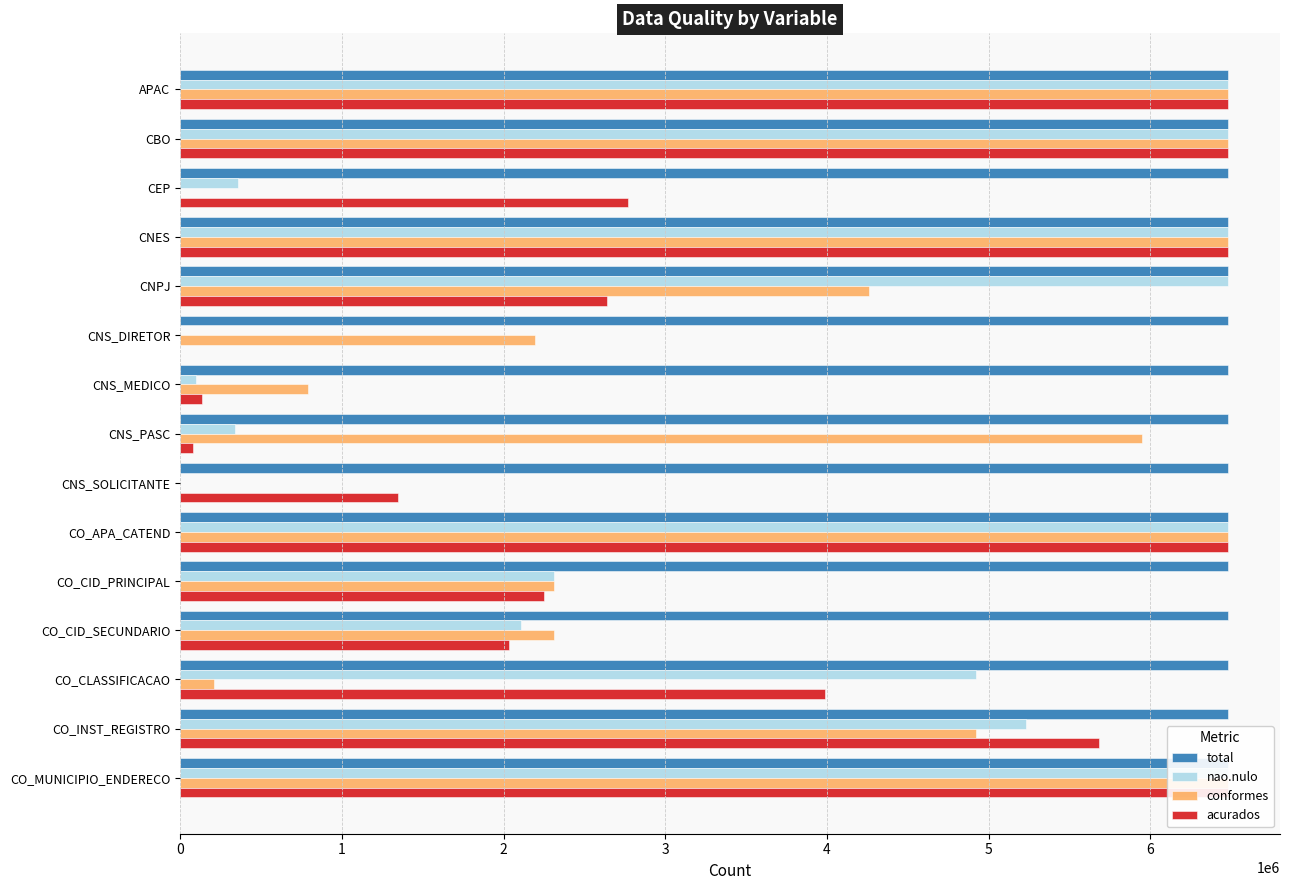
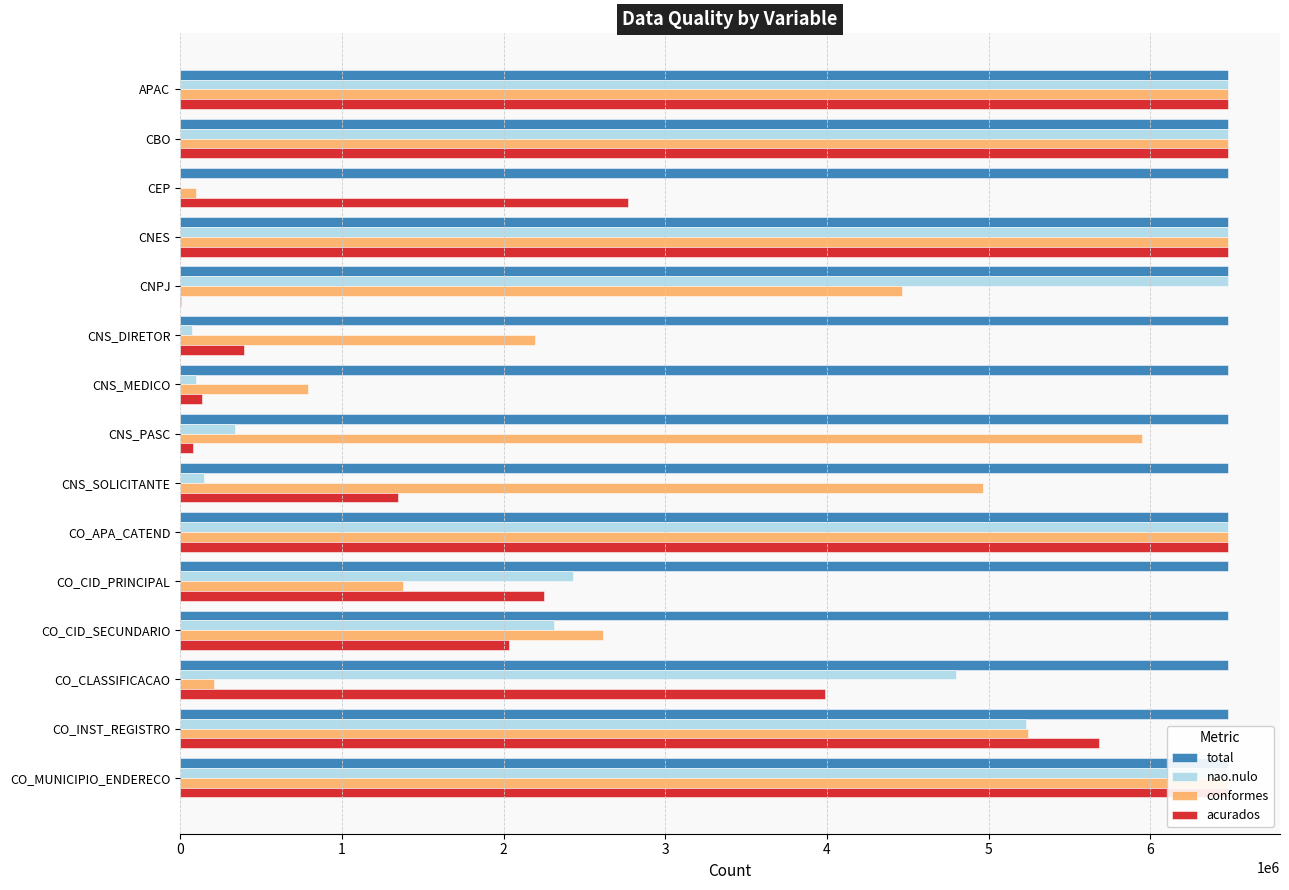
  {
    "total": {
      "APAC": 6480000,
      "CBO": 6480000,
      "CEP": 6480000,
      "CNES": 6480000,
      "CNPJ": 6480000,
      "CNS_DIRETOR": 6480000,
      "CNS_MEDICO": 6480000,
      "CNS_PASC": 6480000,
      "CNS_SOLICITANTE": 6480000,
      "CO_APA_CATEND": 6480000,
      "CO_CID_PRINCIPAL": 6480000,
      "CO_CID_SECUNDARIO": 6480000,
      "CO_CLASSIFICACAO": 6480000,
      "CO_INST_REGISTRO": 6480000
    },
    "nao.nulo": {
      "APAC": 6480000,
      "CBO": 6480000,
-     "CEP": 360000,
+     "CEP": 0,
      "CNES": 6480000,
      "CNPJ": 6480000,
-     "CNS_DIRETOR": 0,
+     "CNS_DIRETOR": 70000,
      "CNS_MEDICO": 100000,
      "CNS_PASC": 340000,
-     "CNS_SOLICITANTE": 0,
+     "CNS_SOLICITANTE": 150000,
      "CO_APA_CATEND": 6480000,
-     "CO_CID_PRINCIPAL": 2320000,
-     "CO_CID_SECUNDARIO": 2110000,
-     "CO_CLASSIFICACAO": 4920000,
+     "CO_CID_PRINCIPAL": 2430000,
+     "CO_CID_SECUNDARIO": 2320000,
+     "CO_CLASSIFICACAO": 4800000,
      "CO_INST_REGISTRO": 5230000
    },
    "conformes": {
      "APAC": 6480000,
      "CBO": 6480000,
-     "CEP": 0,
+     "CEP": 100000,
      "CNES": 6480000,
-     "CNPJ": 4260000,
+     "CNPJ": 4470000,
      "CNS_DIRETOR": 2200000,
      "CNS_MEDICO": 790000,
      "CNS_PASC": 5950000,
-     "CNS_SOLICITANTE": 0,
+     "CNS_SOLICITANTE": 4970000,
      "CO_APA_CATEND": 6480000,
-     "CO_CID_PRINCIPAL": 2320000,
-     "CO_CID_SECUNDARIO": 2320000,
+     "CO_CID_PRINCIPAL": 1380000,
+     "CO_CID_SECUNDARIO": 2620000,
      "CO_CLASSIFICACAO": 210000,
-     "CO_INST_REGISTRO": 4920000
+     "CO_INST_REGISTRO": 5240000
    },
    "acurados": {
      "APAC": 6480000,
      "CBO": 6480000,
      "CEP": 2770000,
      "CNES": 6480000,
-     "CNPJ": 2640000,
-     "CNS_DIRETOR": 0,
+     "CNPJ": 0,
+     "CNS_DIRETOR": 390000,
      "CNS_MEDICO": 130000,
      "CNS_PASC": 80000,
      "CNS_SOLICITANTE": 1350000,
      "CO_APA_CATEND": 6480000,
      "CO_CID_PRINCIPAL": 2250000,
      "CO_CID_SECUNDARIO": 2030000,
      "CO_CLASSIFICACAO": 3990000,
      "CO_INST_REGISTRO": 5680000
    }
  }
